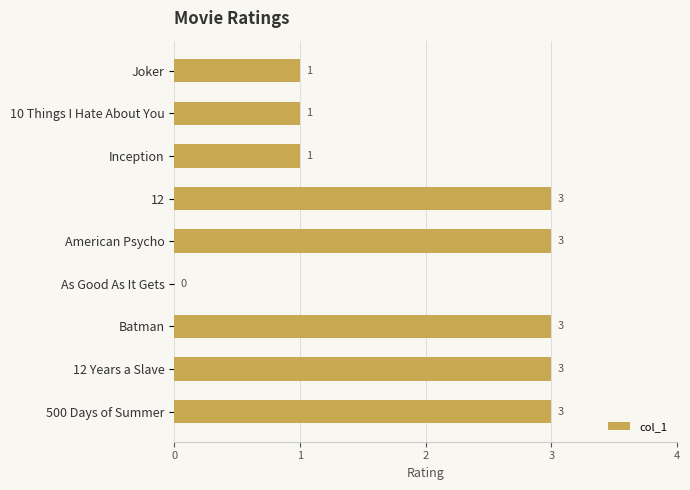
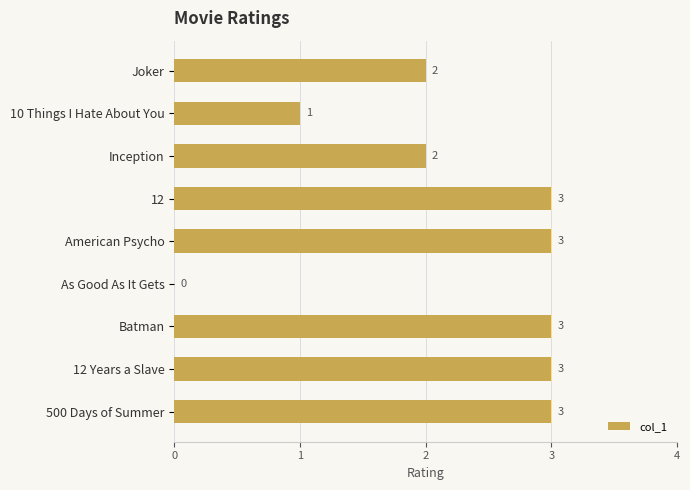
  {
-   "Joker": 1,
+   "Joker": 2,
    "10 Things I Hate About You": 1,
-   "Inception": 1,
+   "Inception": 2,
    "12": 3,
    "American Psycho": 3,
    "As Good As It Gets": 0,
    "Batman": 3,
    "12 Years a Slave": 3,
    "500 Days of Summer": 3
  }
